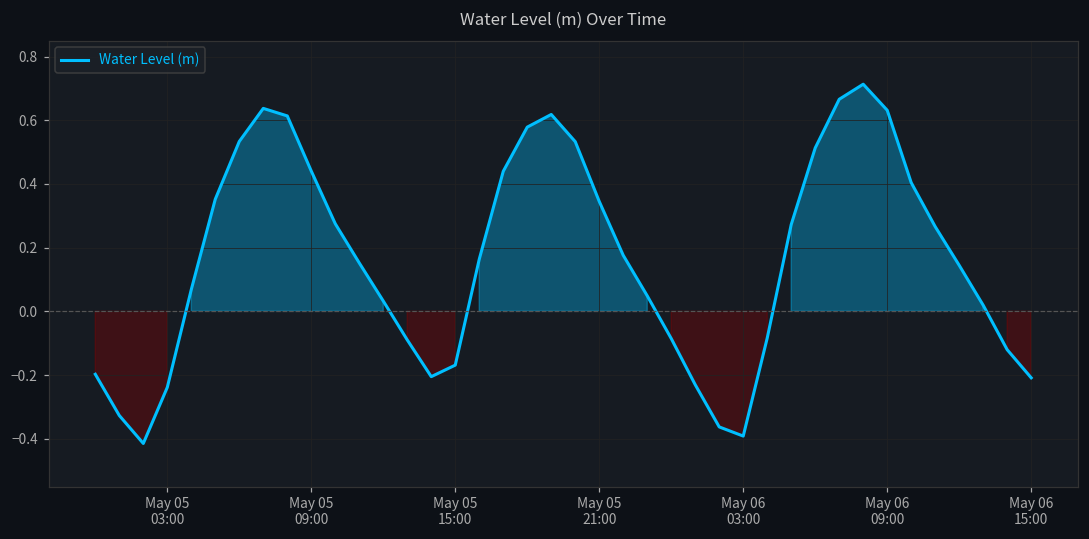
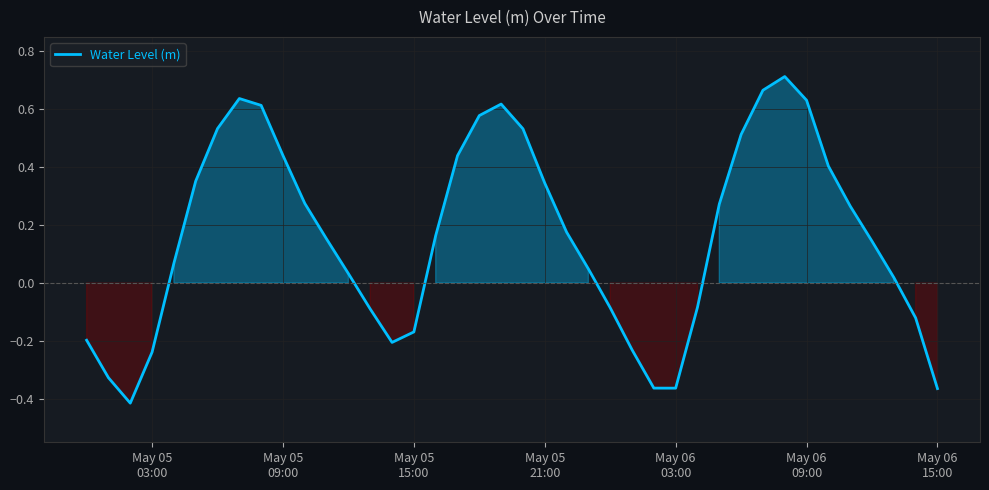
  {
    "May 05 03:00": -0.24,
    "May 05 09:00": 0.44,
    "May 05 15:00": -0.17,
    "May 05 21:00": 0.35,
-   "May 06 03:00": -0.39,
+   "May 06 03:00": -0.36,
    "May 06 09:00": 0.63,
-   "May 06 15:00": -0.21
+   "May 06 15:00": -0.36
  }
